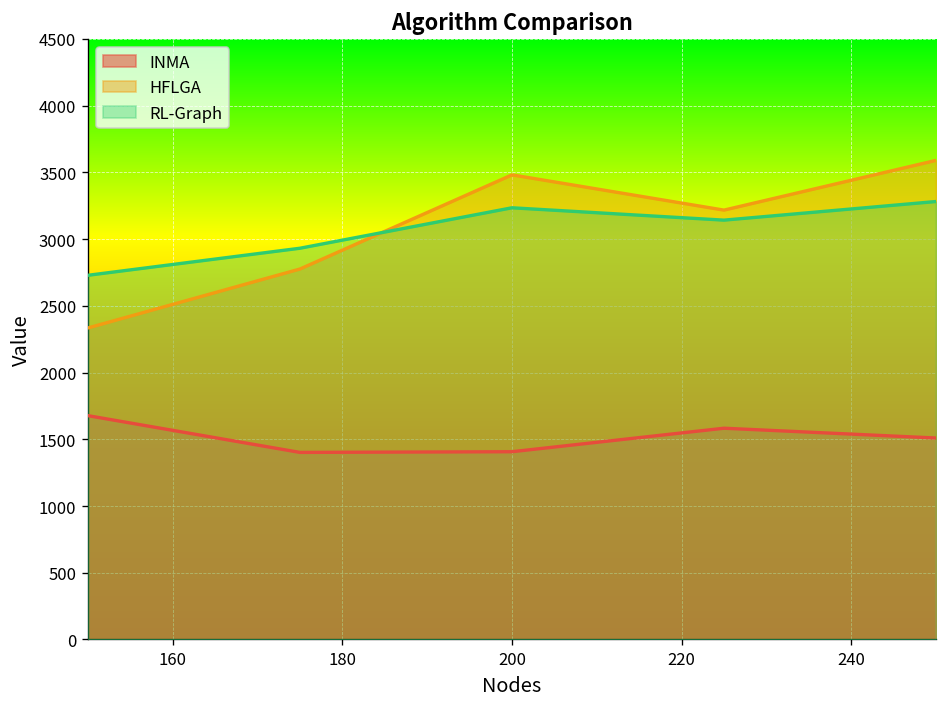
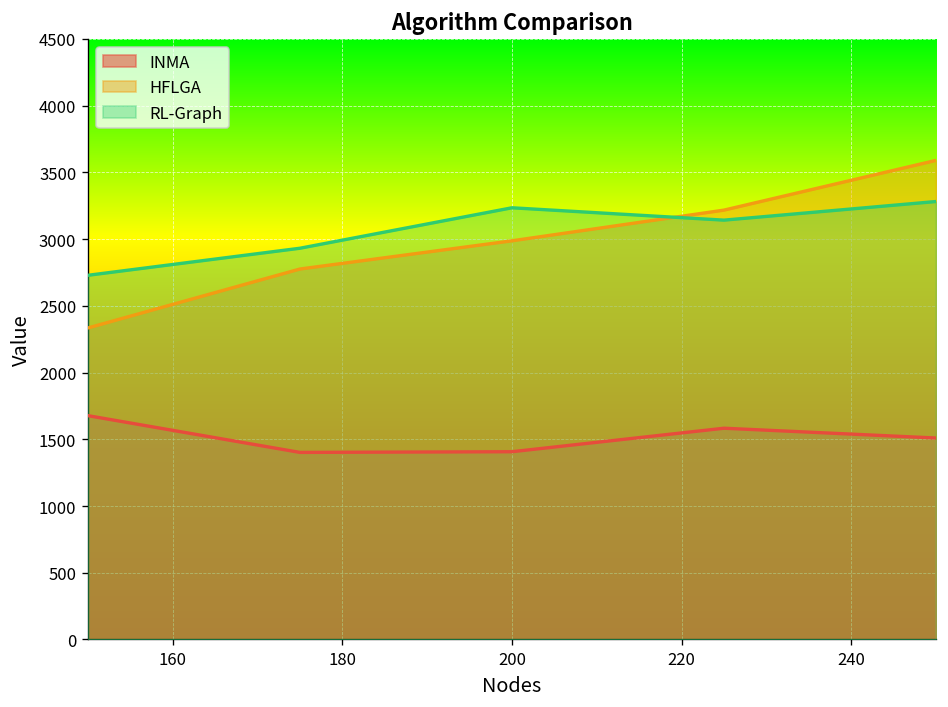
  {
    "INMA": {
      "200": 1410
    },
    "HFLGA": {
-     "200": 3480
+     "200": 2990
    },
    "RL-Graph": {
      "200": 3240
    }
  }
